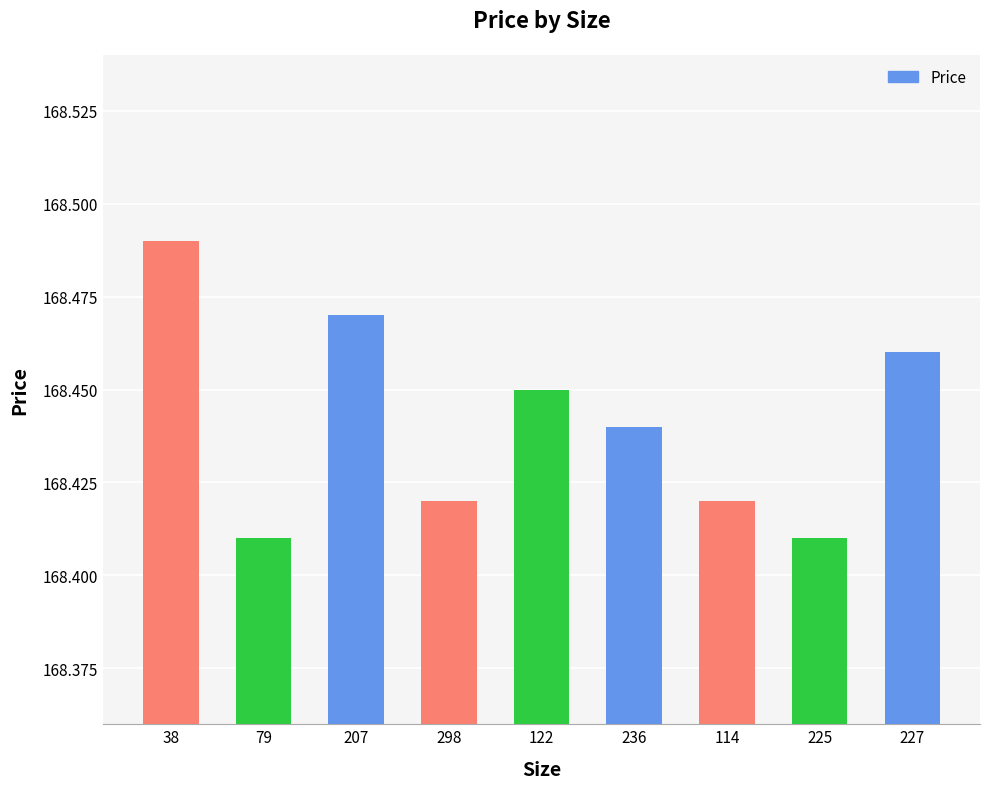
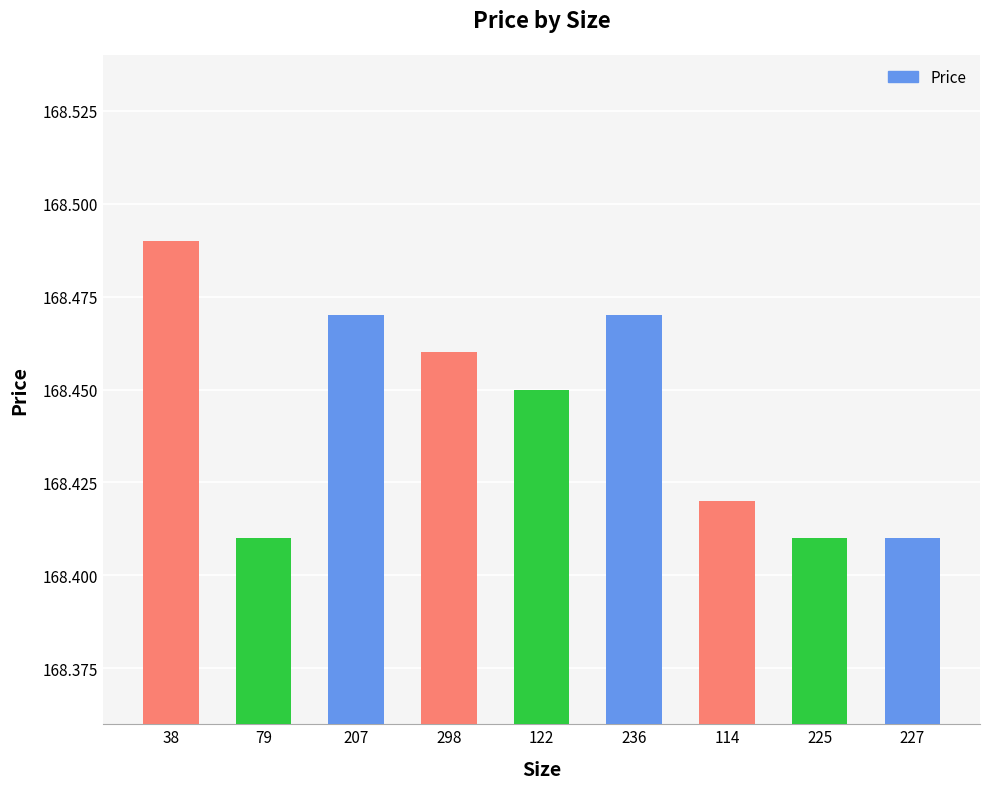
  {
    "38": 168.49,
    "79": 168.41,
    "207": 168.47,
-   "298": 168.42,
+   "298": 168.46,
    "122": 168.45,
-   "236": 168.44,
+   "236": 168.47,
    "114": 168.42,
    "225": 168.41,
-   "227": 168.46
+   "227": 168.41
  }
